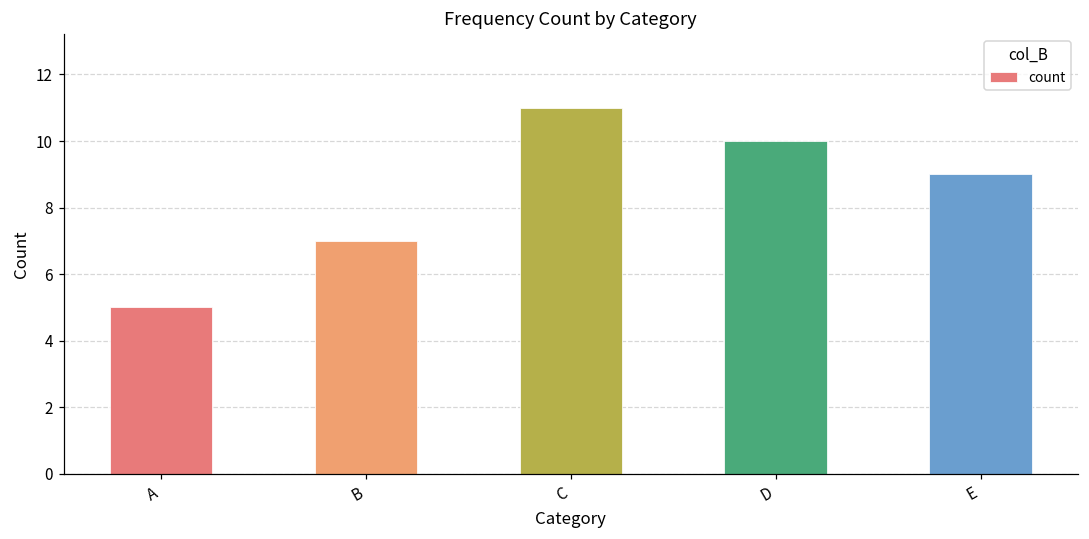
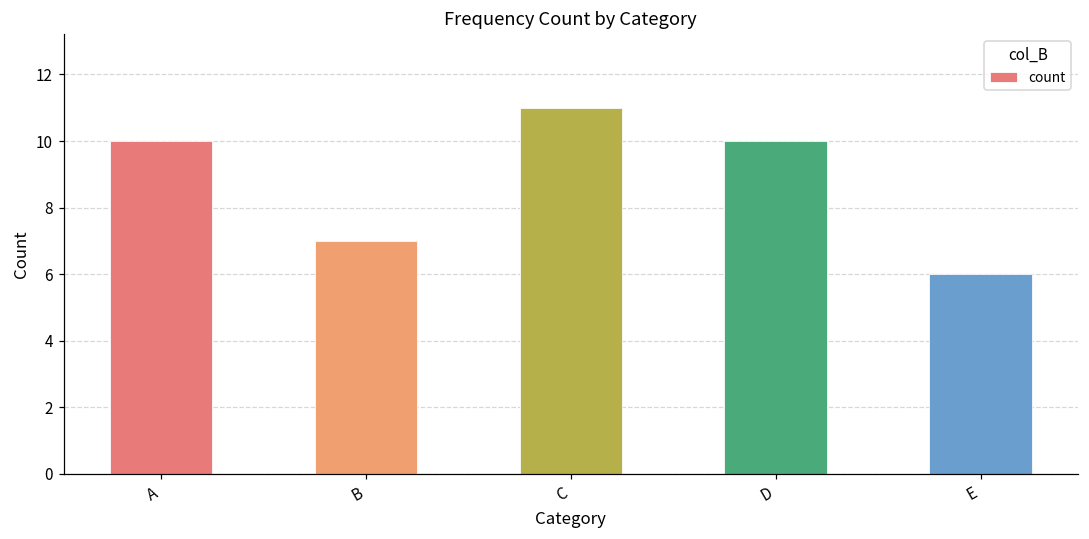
  {
-   "A": 5,
+   "A": 10,
    "B": 7,
    "C": 11,
    "D": 10,
-   "E": 9
+   "E": 6
  }
